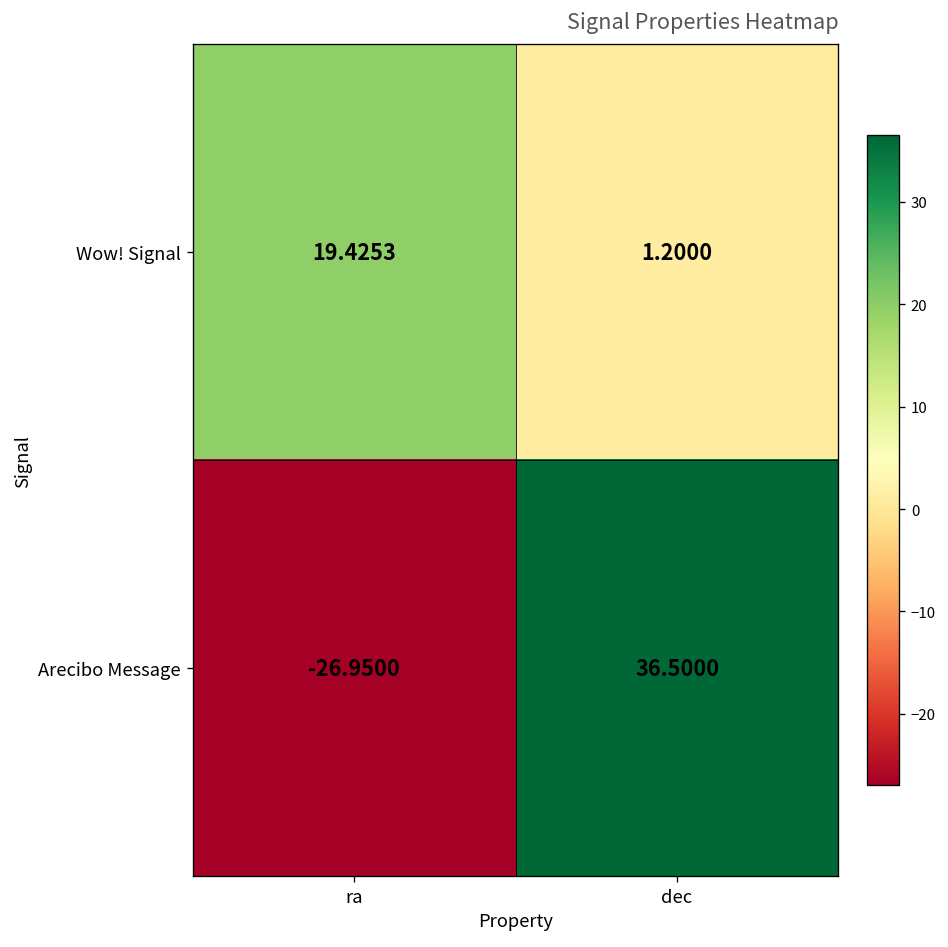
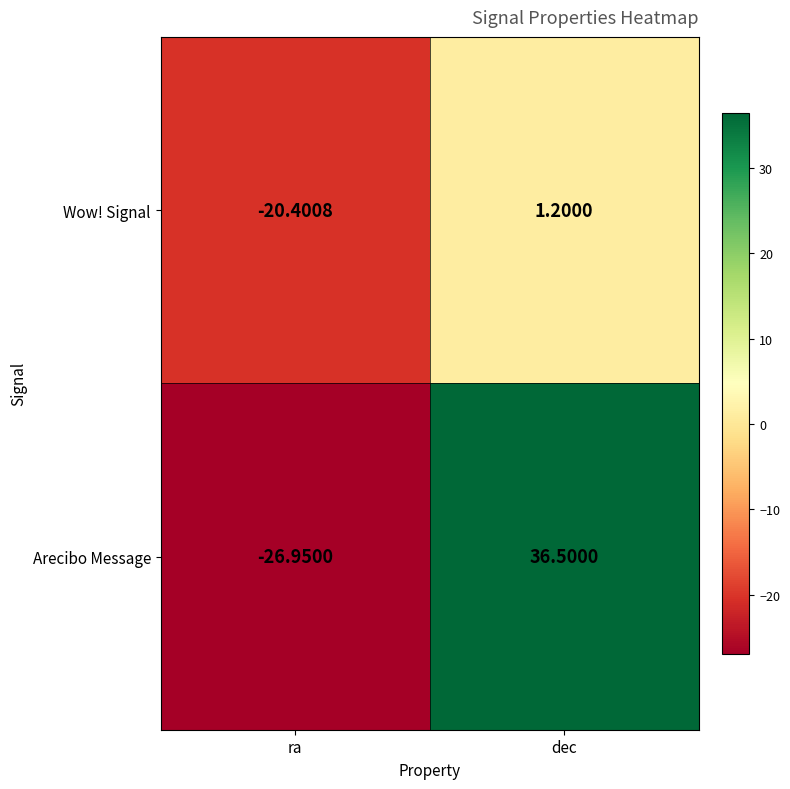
  {
    "Wow! Signal": {
-     "ra": 19.4253,
+     "ra": -20.4008,
      "dec": 1.2000
    },
    "Arecibo Message": {
      "ra": -26.9500,
      "dec": 36.5000
    }
  }
